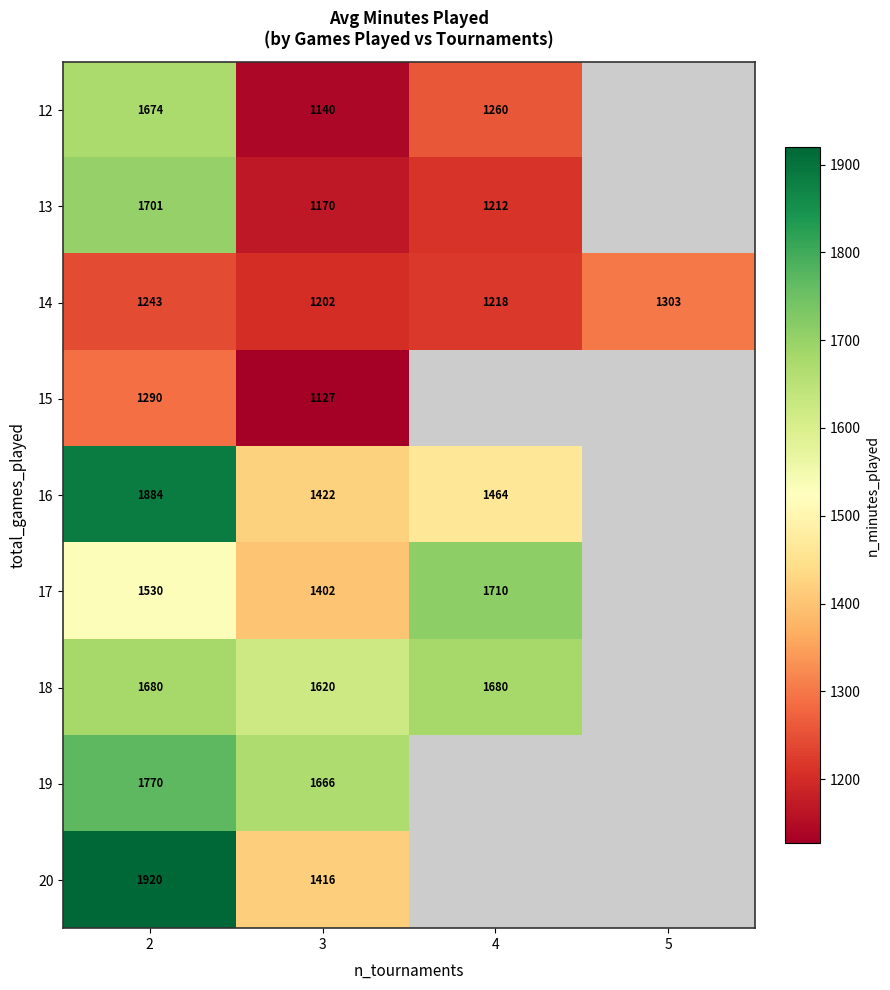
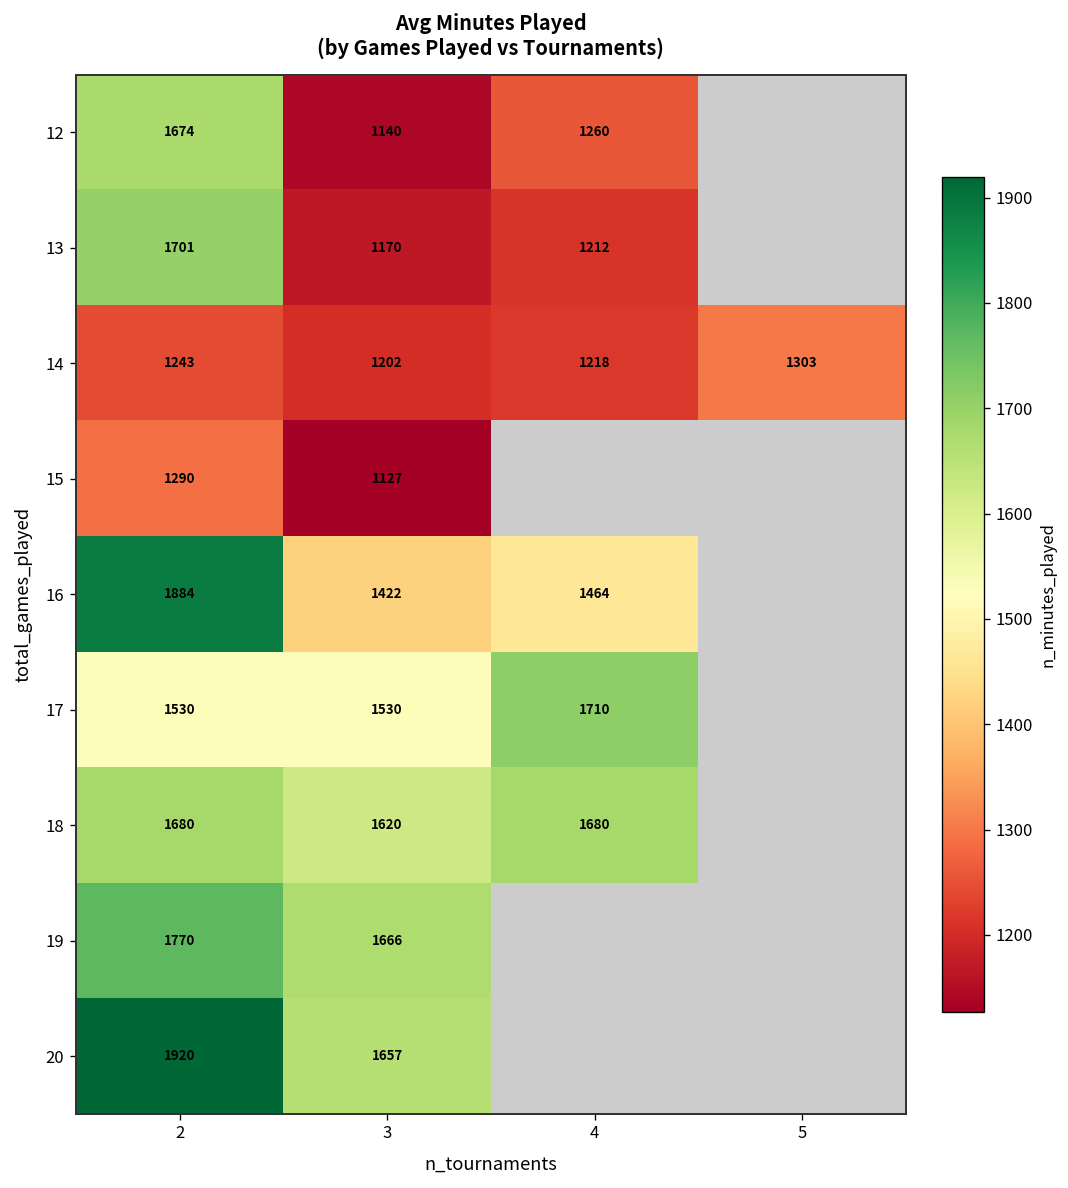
  {
    "12": {
      "2": 1674,
      "3": 1140,
      "4": 1260
    },
    "13": {
      "2": 1701,
      "3": 1170,
      "4": 1212
    },
    "14": {
      "2": 1243,
      "3": 1202,
      "4": 1218,
      "5": 1303
    },
    "15": {
      "2": 1290,
      "3": 1127
    },
    "16": {
      "2": 1884,
      "3": 1422,
      "4": 1464
    },
    "17": {
      "2": 1530,
-     "3": 1402,
+     "3": 1530,
      "4": 1710
    },
    "18": {
      "2": 1680,
      "3": 1620,
      "4": 1680
    },
    "19": {
      "2": 1770,
      "3": 1666
    },
    "20": {
      "2": 1920,
-     "3": 1416
+     "3": 1657
    }
  }
